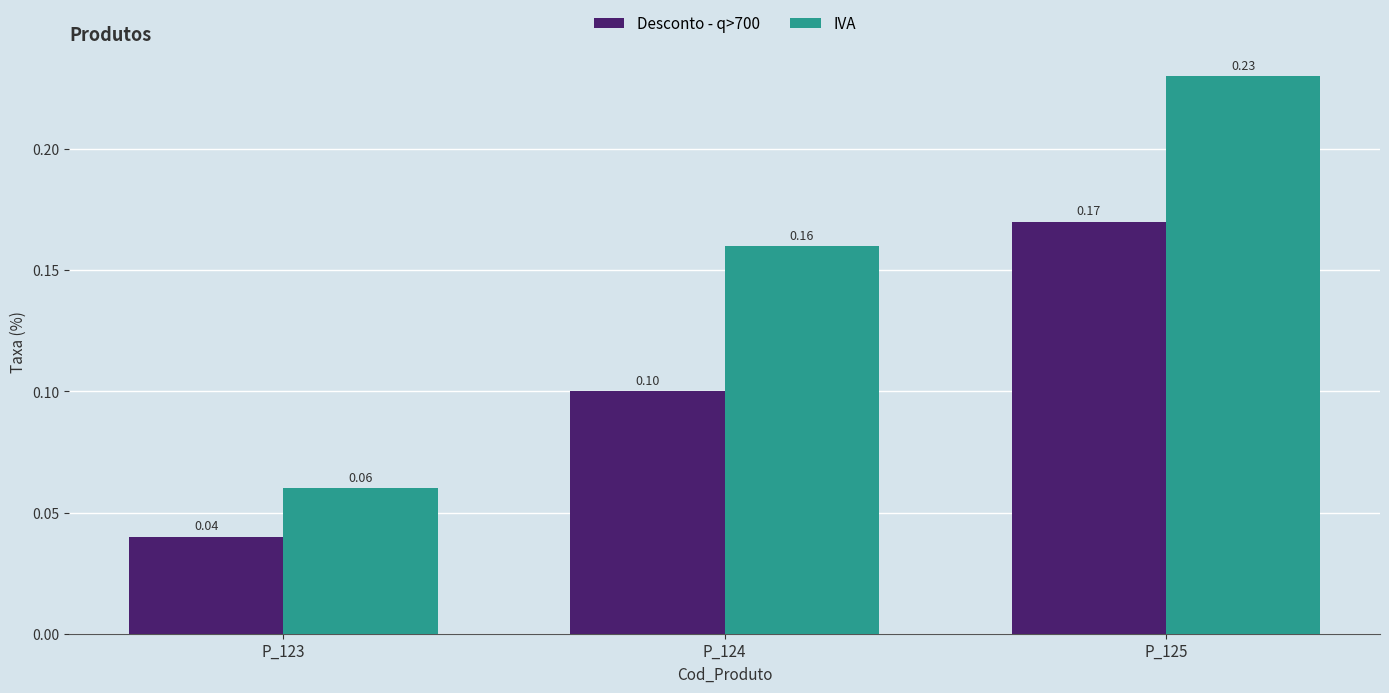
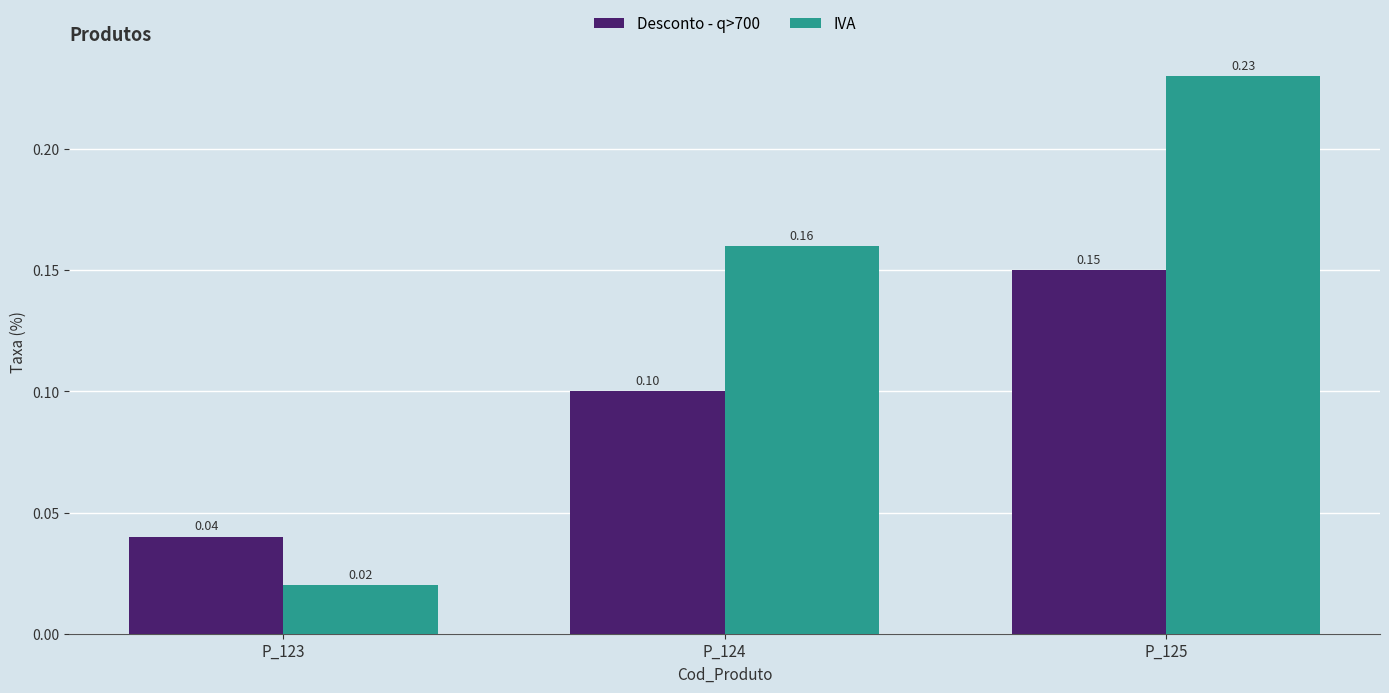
  {
    "Desconto - q>700": {
      "P_123": 0.04,
      "P_124": 0.10,
-     "P_125": 0.17
+     "P_125": 0.15
    },
    "IVA": {
-     "P_123": 0.06,
+     "P_123": 0.02,
      "P_124": 0.16,
      "P_125": 0.23
    }
  }
